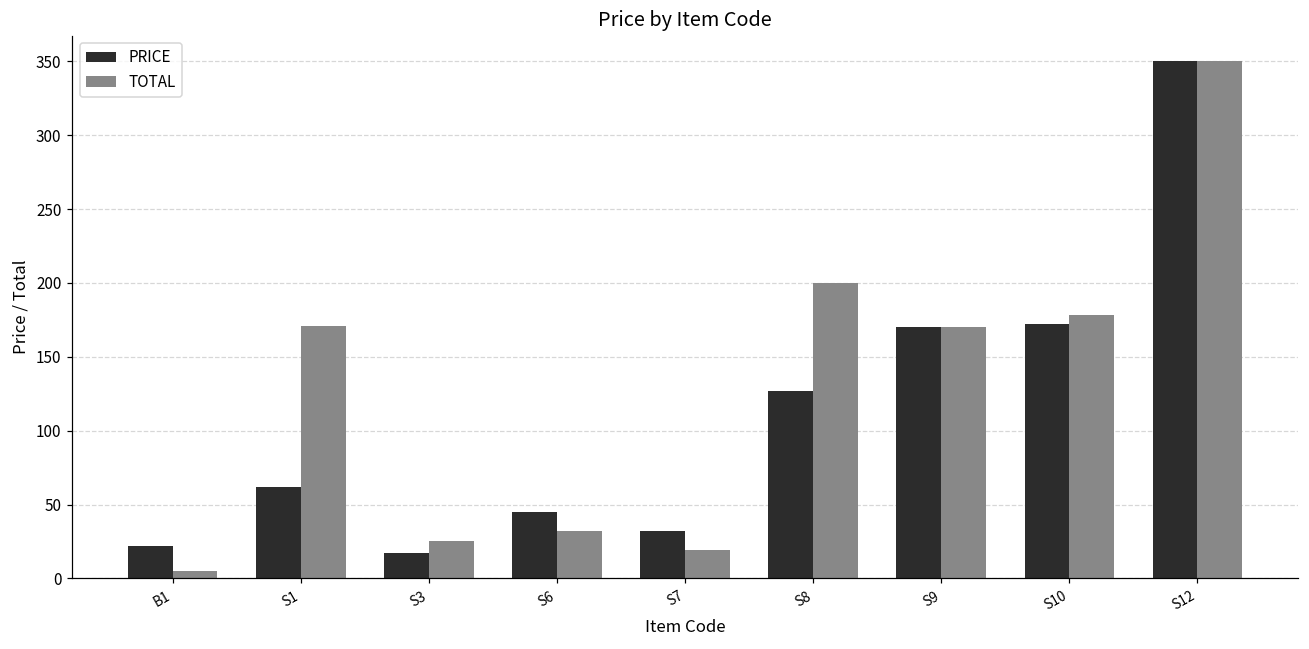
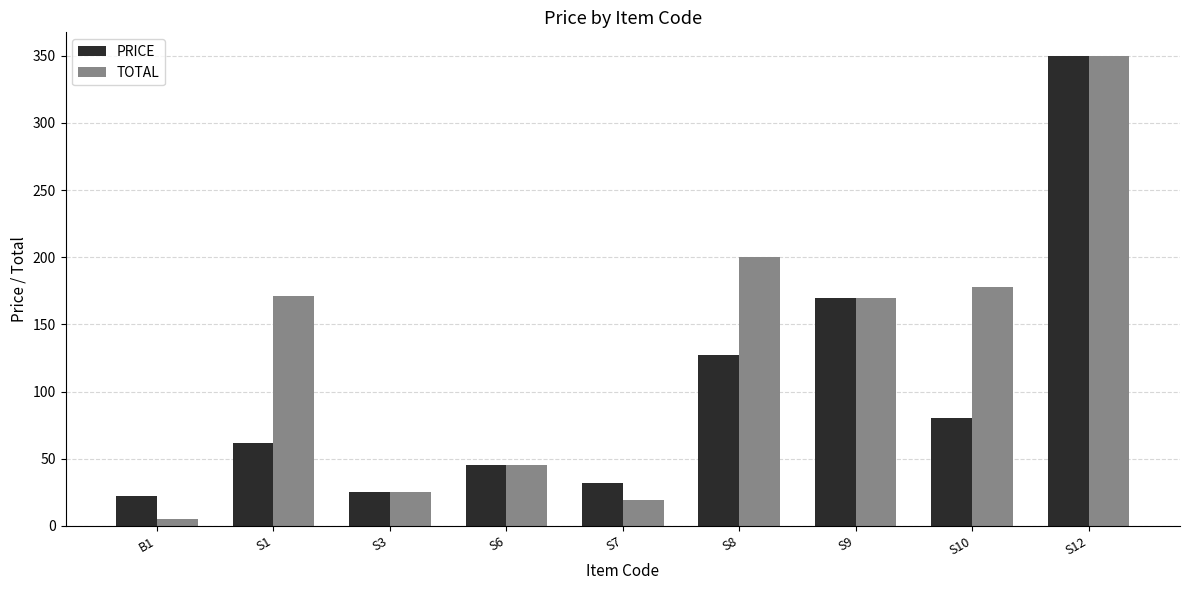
  {
    "PRICE": {
      "B1": 22,
      "S1": 62,
-     "S3": 17,
+     "S3": 25,
      "S6": 45,
      "S7": 32,
      "S8": 127,
      "S9": 170,
-     "S10": 172,
+     "S10": 80,
      "S12": 350
    },
    "TOTAL": {
      "B1": 5,
      "S1": 171,
      "S3": 25,
-     "S6": 32,
+     "S6": 45,
      "S7": 19,
      "S8": 200,
      "S9": 170,
      "S10": 178,
      "S12": 350
    }
  }
